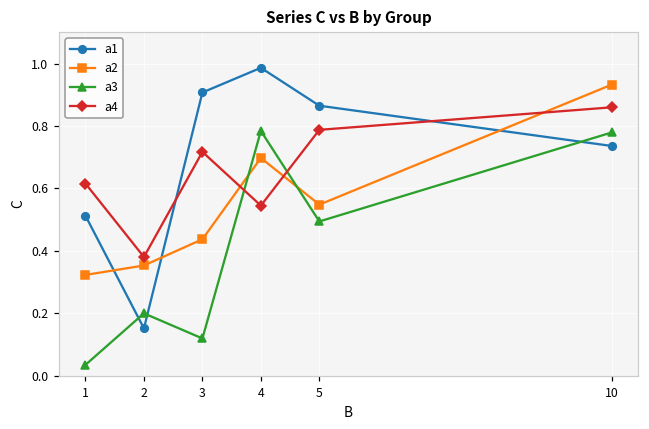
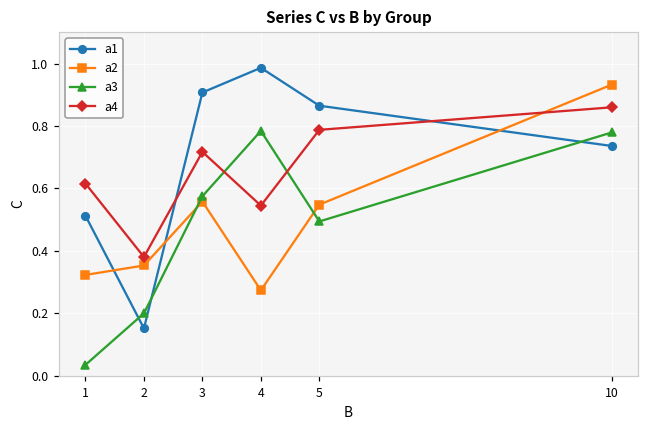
  {
    "a1": {
      "1": 0.51,
      "2": 0.15,
      "3": 0.91,
      "4": 0.99,
      "5": 0.86,
      "10": 0.74
    },
    "a2": {
      "1": 0.32,
      "2": 0.35,
-     "3": 0.44,
-     "4": 0.70,
+     "3": 0.56,
+     "4": 0.27,
      "5": 0.55,
      "10": 0.93
    },
    "a3": {
      "1": 0.04,
      "2": 0.20,
-     "3": 0.12,
+     "3": 0.58,
      "4": 0.78,
      "5": 0.49,
      "10": 0.78
    },
    "a4": {
      "1": 0.62,
      "2": 0.38,
      "3": 0.72,
      "4": 0.55,
      "5": 0.79,
      "10": 0.86
    }
  }
